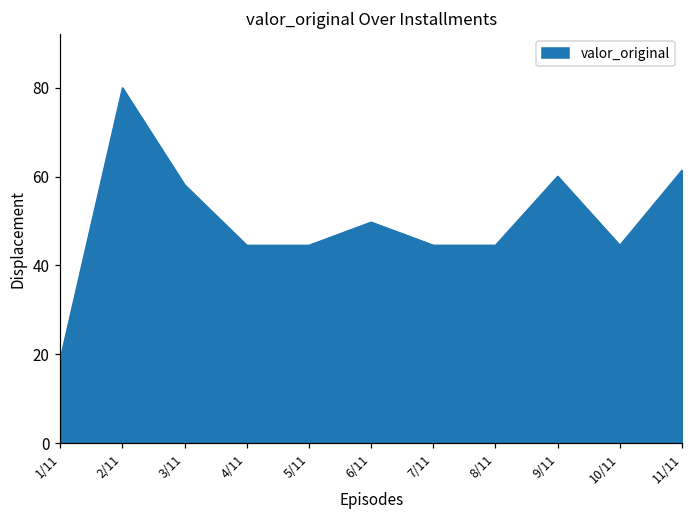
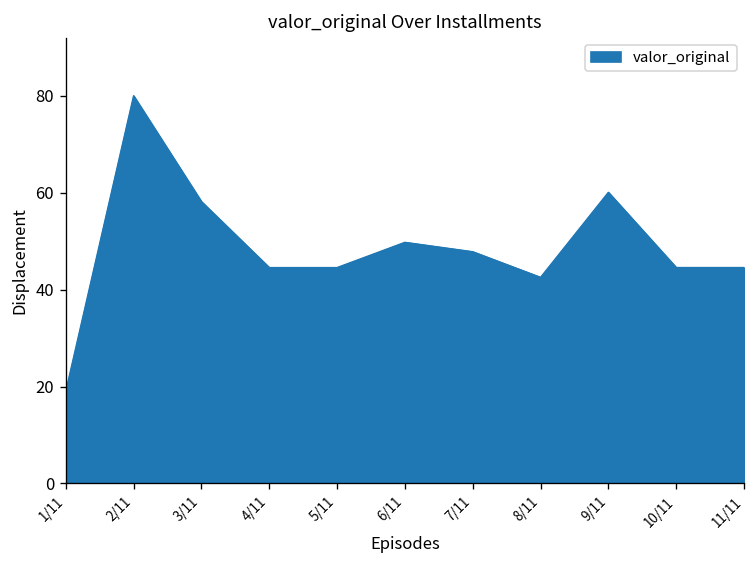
  {
    "1/11": 19,
    "2/11": 80,
    "3/11": 58,
    "4/11": 45,
    "5/11": 45,
    "6/11": 50,
-   "7/11": 45,
-   "8/11": 45,
+   "7/11": 48,
+   "8/11": 43,
    "9/11": 60,
    "10/11": 45,
-   "11/11": 61
+   "11/11": 45
  }
